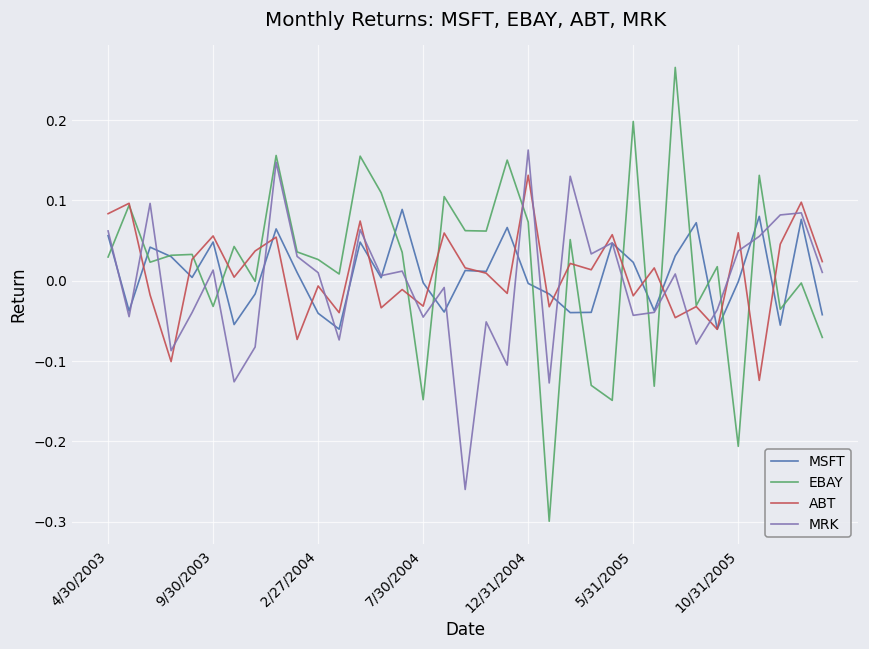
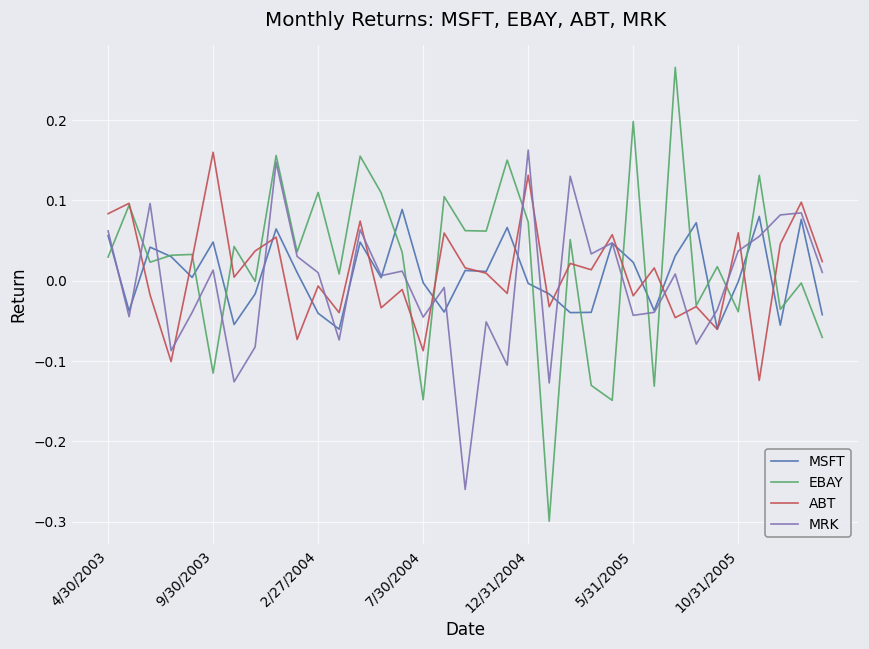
  {
    "EBAY": {
      "4/30/2003": 0.03,
-     "9/30/2003": -0.03,
-     "2/27/2004": 0.03,
+     "9/30/2003": -0.12,
+     "2/27/2004": 0.11,
      "7/30/2004": -0.15,
      "12/31/2004": 0.07,
      "5/31/2005": 0.20,
-     "10/31/2005": -0.21
+     "10/31/2005": -0.04
    },
    "ABT": {
      "4/30/2003": 0.08,
-     "9/30/2003": 0.06,
+     "9/30/2003": 0.16,
      "2/27/2004": -0.01,
-     "7/30/2004": -0.03,
+     "7/30/2004": -0.09,
      "12/31/2004": 0.13,
      "5/31/2005": -0.02,
      "10/31/2005": 0.06
    }
  }
